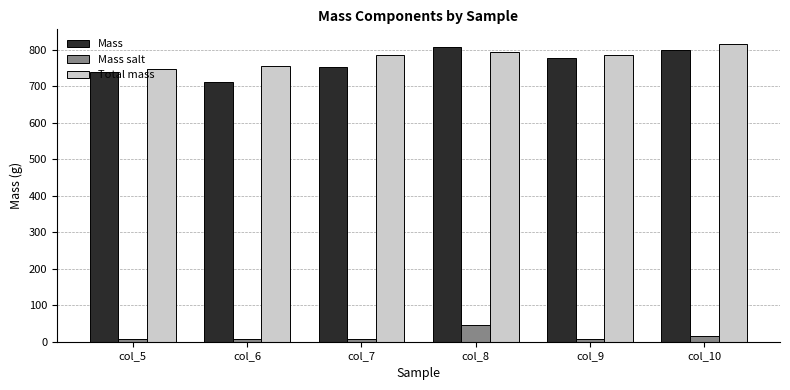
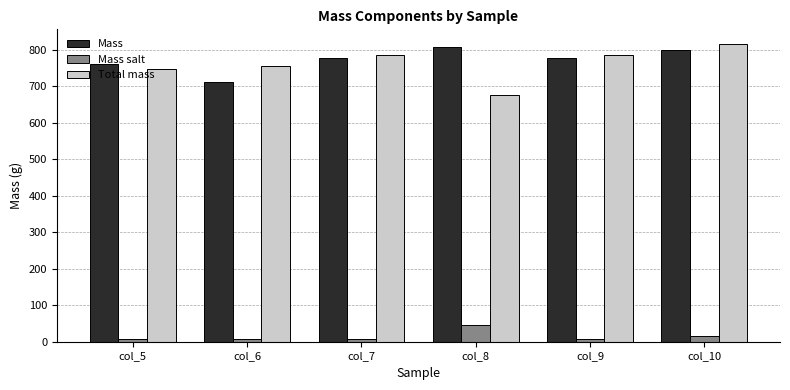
  {
    "Mass": {
-     "col_5": 740,
+     "col_5": 760,
      "col_6": 710,
-     "col_7": 750,
+     "col_7": 780,
      "col_8": 810,
      "col_9": 780,
      "col_10": 800
    },
    "Mass salt": {
      "col_5": 10,
      "col_6": 10,
      "col_7": 10,
      "col_8": 40,
      "col_9": 10,
      "col_10": 20
    },
    "Total mass": {
      "col_5": 750,
      "col_6": 750,
      "col_7": 790,
-     "col_8": 790,
+     "col_8": 680,
      "col_9": 790,
      "col_10": 810
    }
  }
